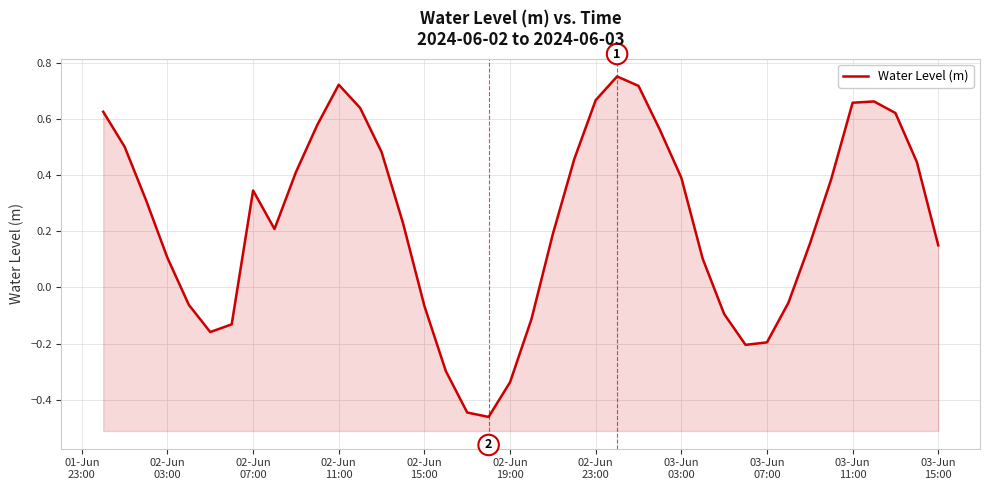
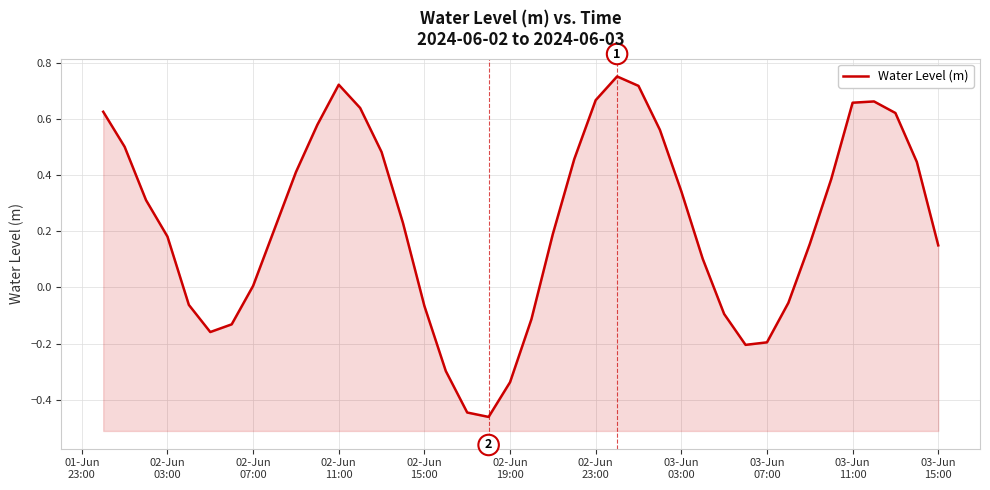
  {
-   "02-Jun 03:00": 0.11,
-   "02-Jun 07:00": 0.35,
+   "02-Jun 03:00": 0.18,
+   "02-Jun 07:00": 0.01,
    "02-Jun 11:00": 0.72,
    "02-Jun 15:00": -0.07,
    "02-Jun 19:00": -0.34,
    "02-Jun 23:00": 0.67,
-   "03-Jun 03:00": 0.39,
+   "03-Jun 03:00": 0.34,
    "03-Jun 07:00": -0.20,
    "03-Jun 11:00": 0.66,
    "03-Jun 15:00": 0.15
  }
